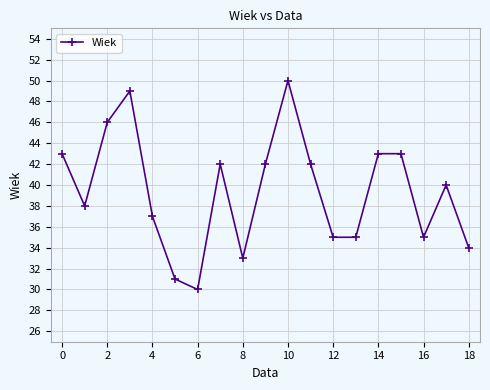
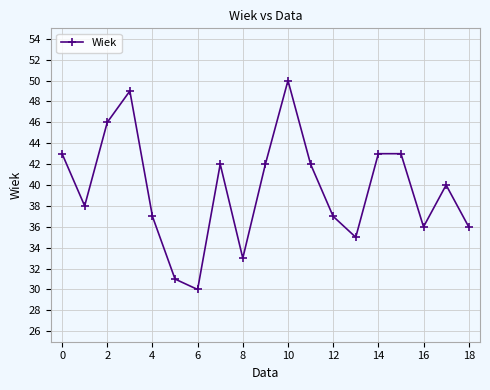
  {
    "0": 43,
    "2": 46,
    "4": 37,
    "6": 30,
    "8": 33,
    "10": 50,
-   "12": 35,
+   "12": 37,
    "14": 43,
-   "16": 35,
-   "18": 34
+   "16": 36,
+   "18": 36
  }
